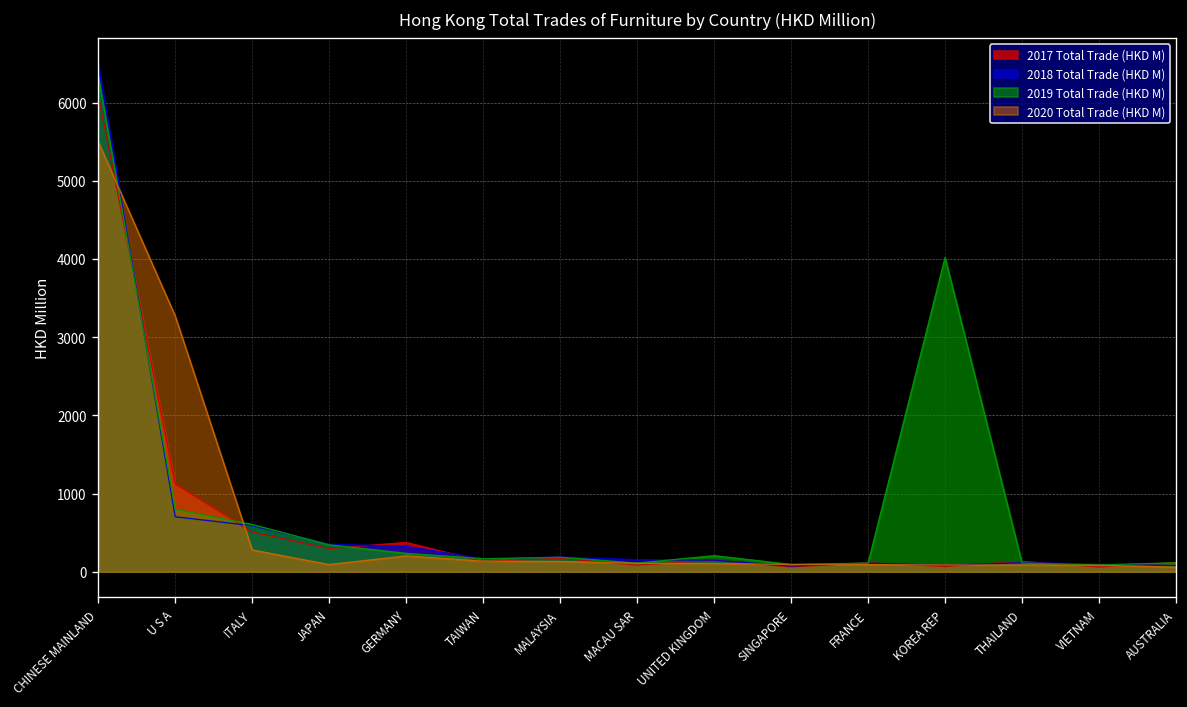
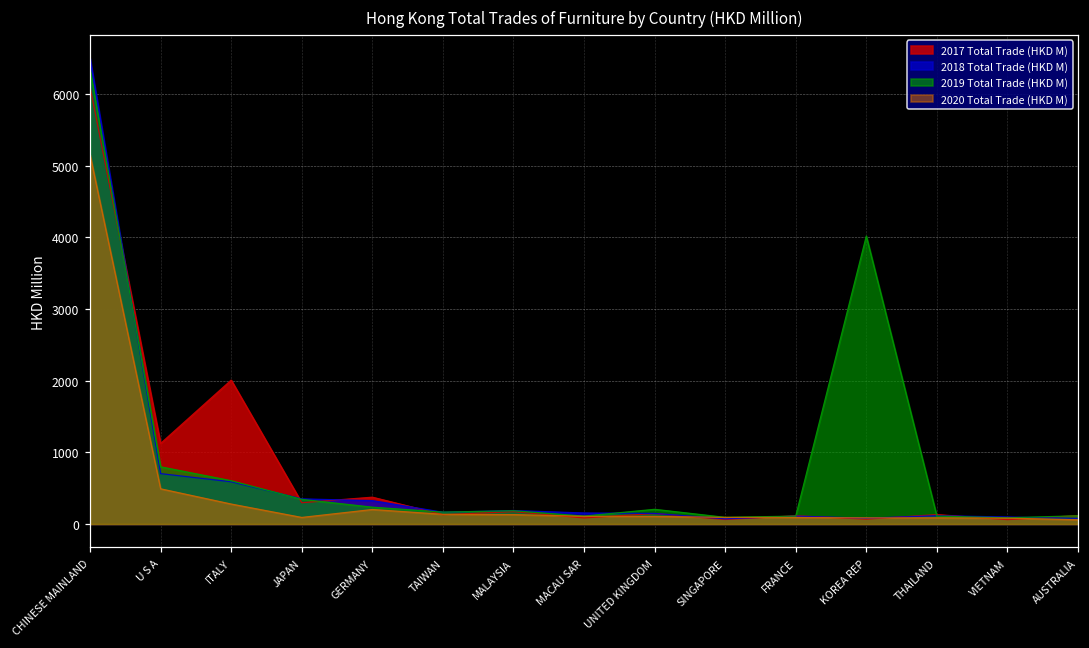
  {
    "2017 Total Trade (HKD M)": {
      "CHINESE MAINLAND": 6100,
      "U S A": 1100,
-     "ITALY": 500,
+     "ITALY": 2000,
      "JAPAN": 300,
      "GERMANY": 400
    },
    "2018 Total Trade (HKD M)": {
      "CHINESE MAINLAND": 6500,
      "U S A": 700,
      "GERMANY": 300,
      "MACAU SAR": 200
    },
    "2019 Total Trade (HKD M)": {
      "CHINESE MAINLAND": 6300,
      "U S A": 800,
      "UNITED KINGDOM": 200,
      "KOREA REP": 4000
    },
    "2020 Total Trade (HKD M)": {
-     "CHINESE MAINLAND": 5500,
-     "U S A": 3300,
+     "CHINESE MAINLAND": 5200,
+     "U S A": 500,
      "ITALY": 300,
      "JAPAN": 100,
      "MALAYSIA": 100,
      "UNITED KINGDOM": 100
    }
  }
